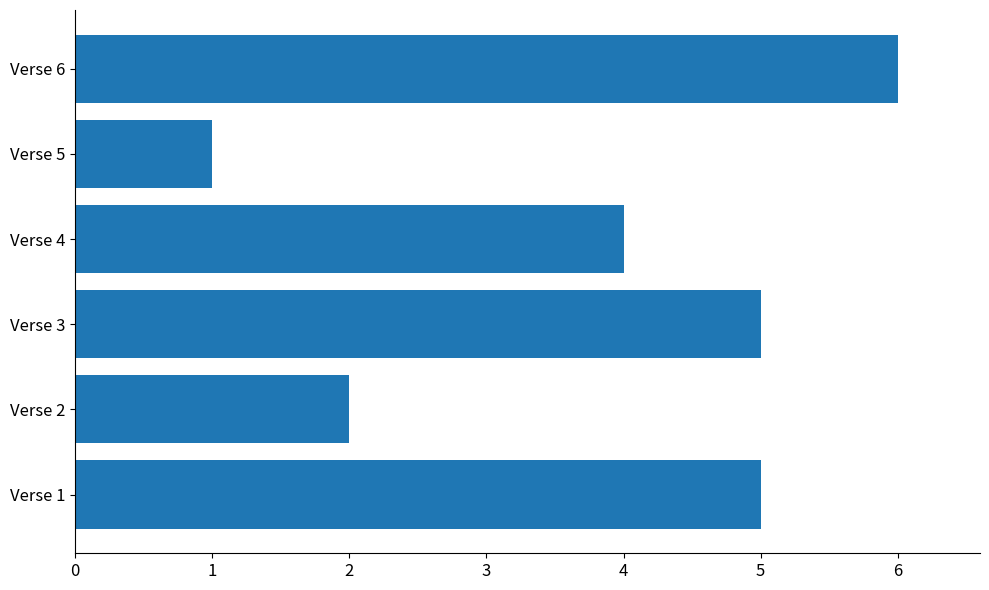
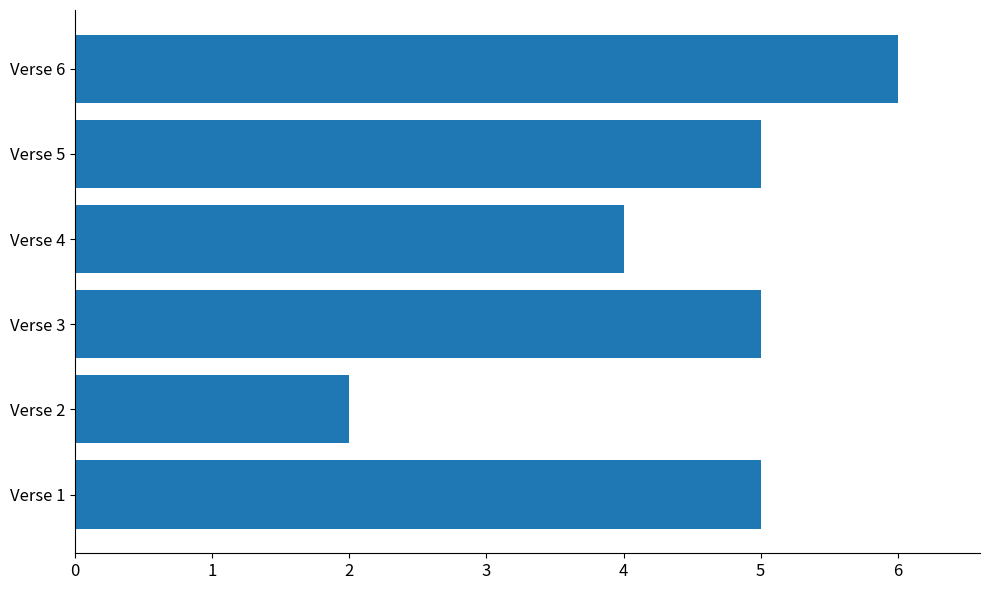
  {
    "Verse 6": 6,
-   "Verse 5": 1,
+   "Verse 5": 5,
    "Verse 4": 4,
    "Verse 3": 5,
    "Verse 2": 2,
    "Verse 1": 5
  }
